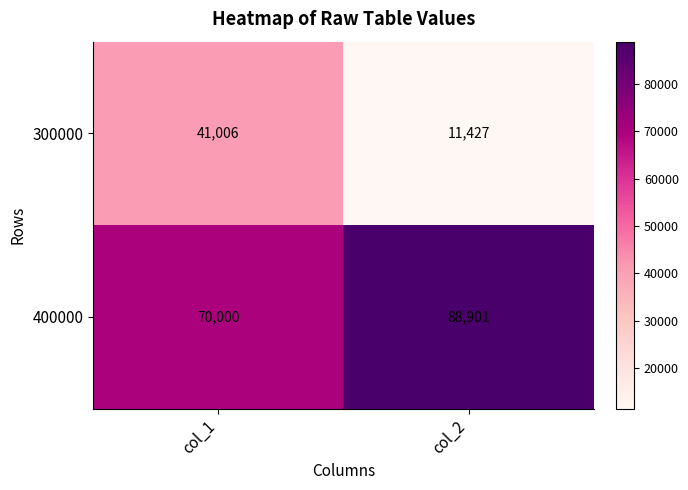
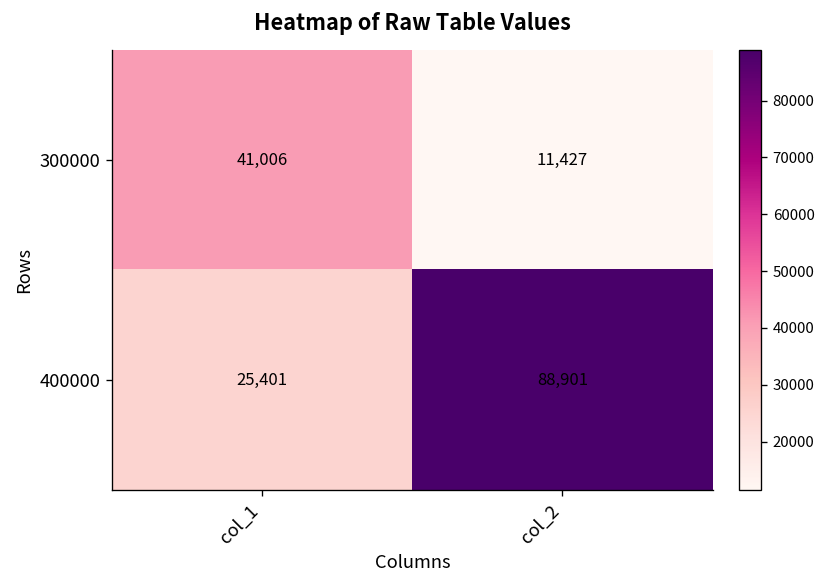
  {
    "300000": {
      "col_1": "41,006",
      "col_2": "11,427"
    },
    "400000": {
-     "col_1": "70,000",
+     "col_1": "25,401",
      "col_2": "88,901"
    }
  }
